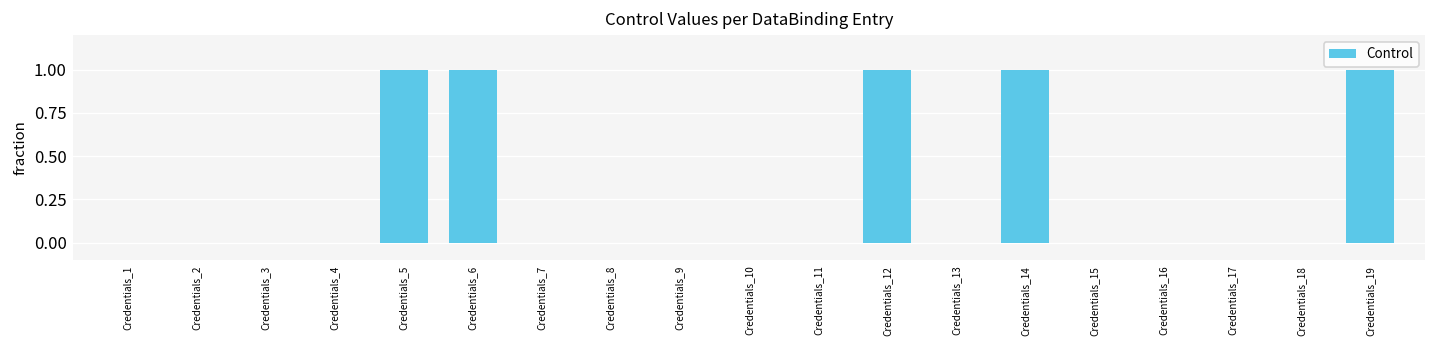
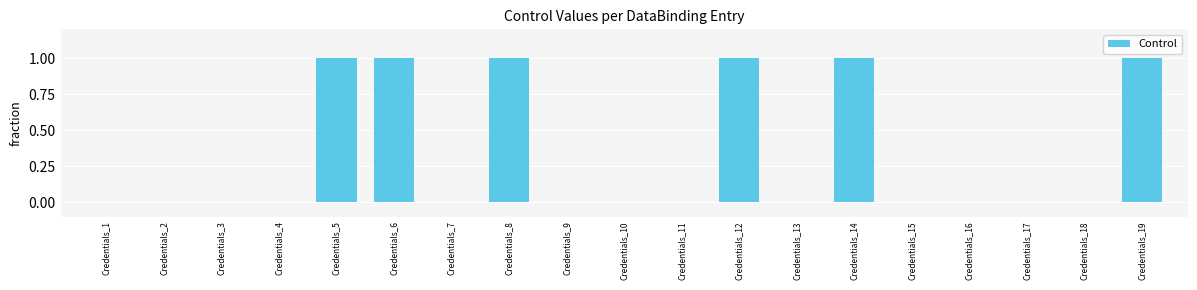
  {
    "Credentials_1": 0,
    "Credentials_2": 0,
    "Credentials_3": 0,
    "Credentials_4": 0,
    "Credentials_5": 1,
    "Credentials_6": 1,
    "Credentials_7": 0,
-   "Credentials_8": 0,
+   "Credentials_8": 1,
    "Credentials_9": 0,
    "Credentials_10": 0,
    "Credentials_11": 0,
    "Credentials_12": 1,
    "Credentials_13": 0,
    "Credentials_14": 1,
    "Credentials_15": 0,
    "Credentials_16": 0,
    "Credentials_17": 0,
    "Credentials_18": 0,
    "Credentials_19": 1
  }
